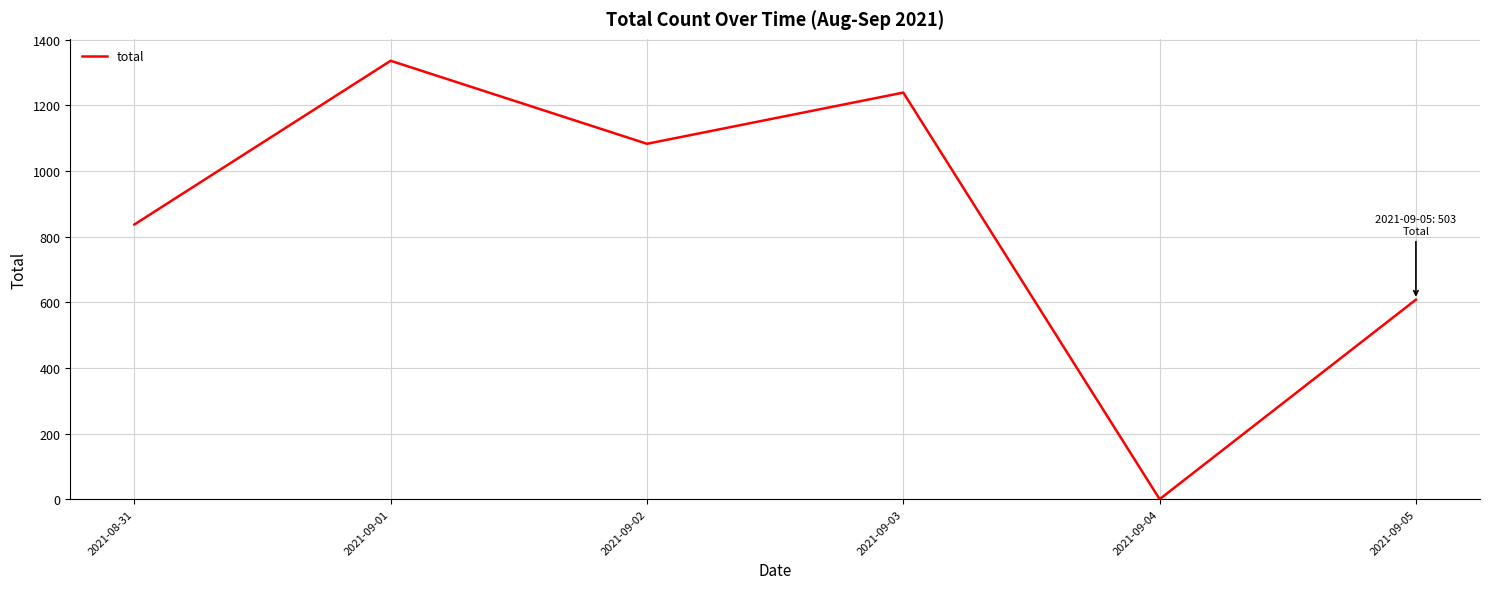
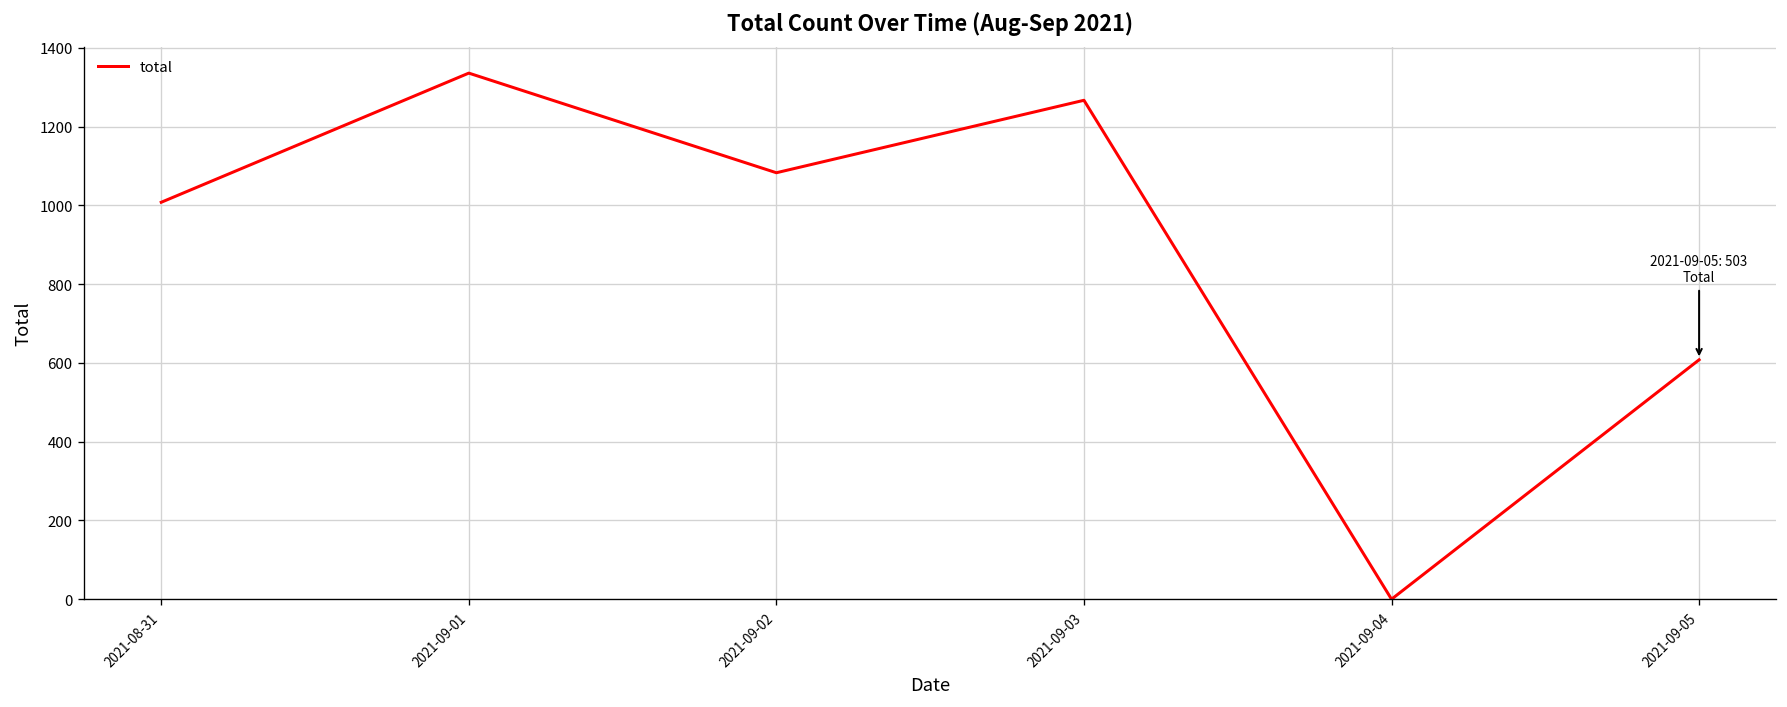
  {
-   "2021-08-31": 840,
+   "2021-08-31": 1010,
    "2021-09-01": 1340,
    "2021-09-02": 1080,
-   "2021-09-03": 1240,
+   "2021-09-03": 1270,
    "2021-09-04": 0
  }
